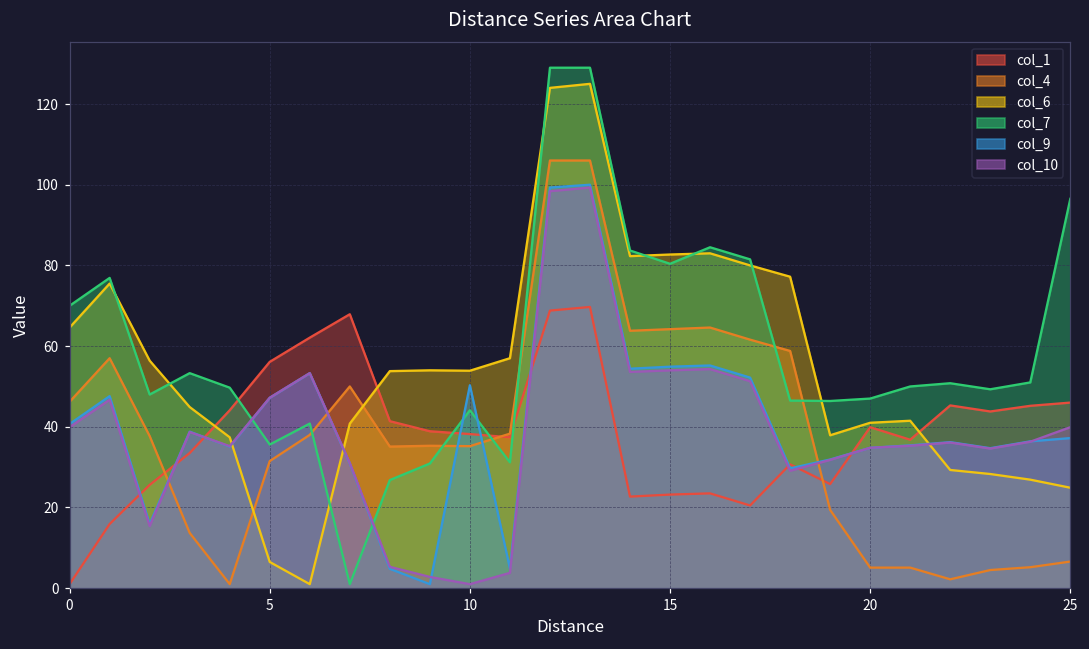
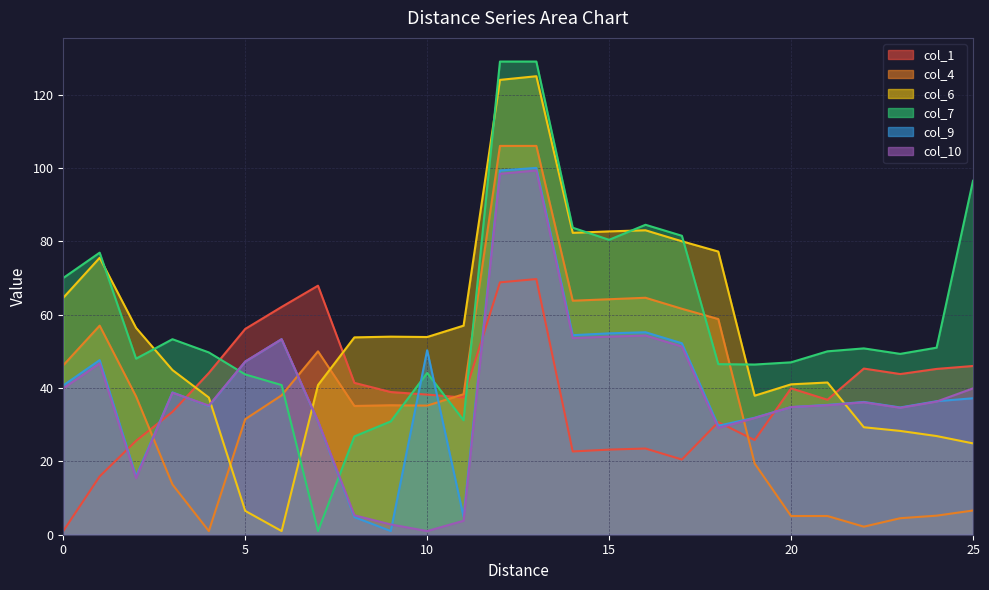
  {
    "col_7": {
      "0": 70,
-     "5": 36,
+     "5": 44,
      "10": 44,
      "15": 80,
      "20": 47,
      "25": 97
    },
    "col_9": {
      "0": 41,
      "10": 50,
      "15": 55,
      "25": 37
    },
    "col_10": {
      "0": 40,
      "10": 1,
      "15": 54,
      "25": 40
    }
  }
